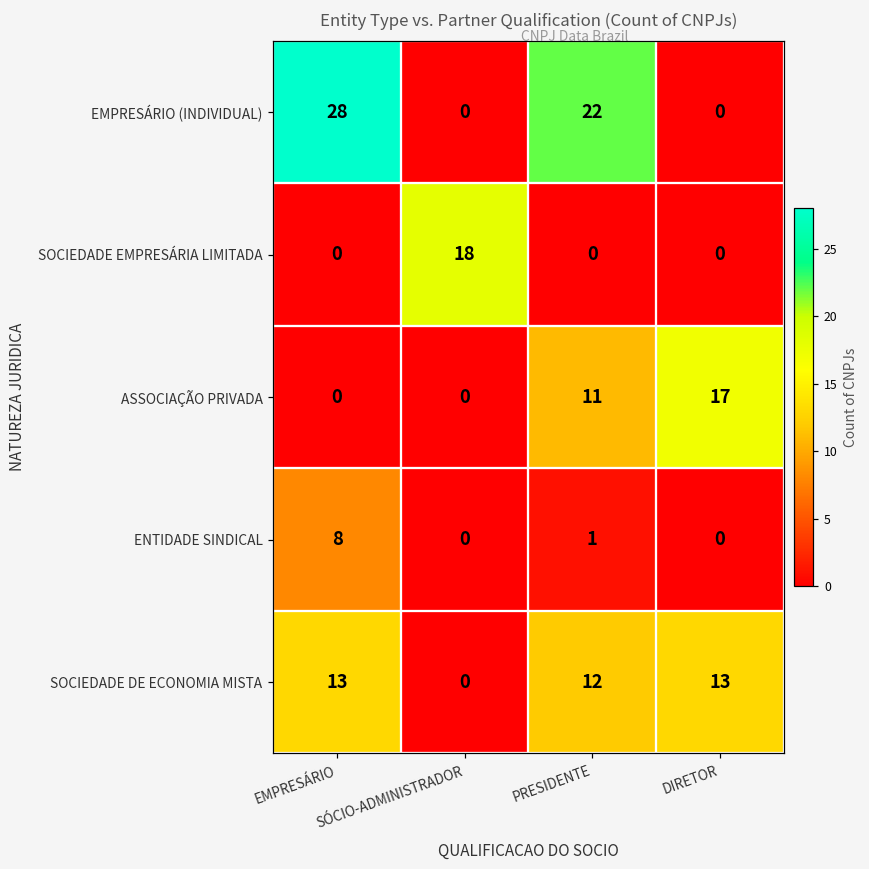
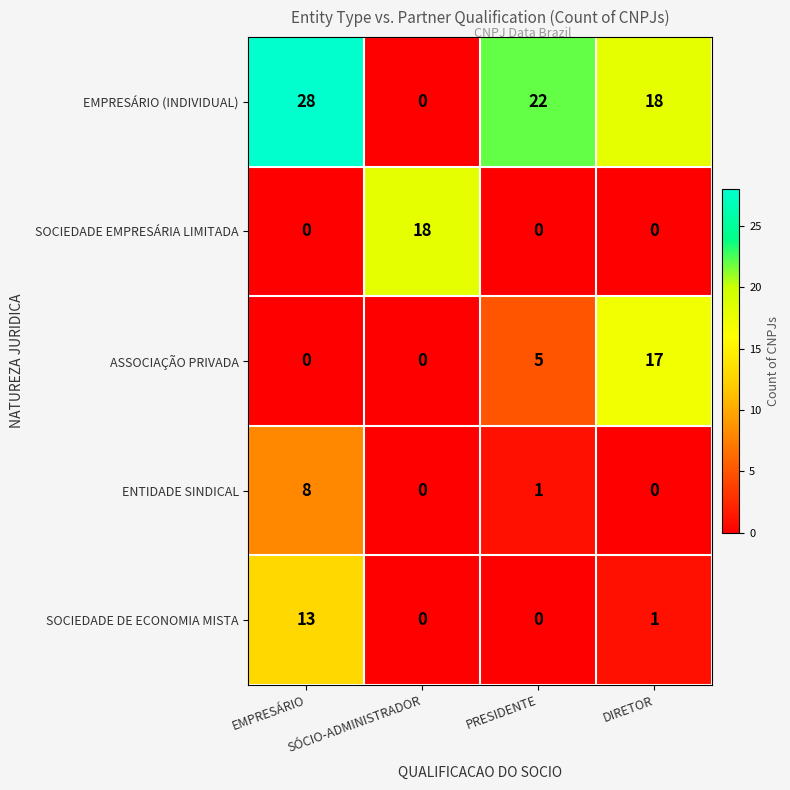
  {
    "EMPRESÁRIO (INDIVIDUAL)": {
      "EMPRESÁRIO": 28,
      "SÓCIO-ADMINISTRADOR": 0,
      "PRESIDENTE": 22,
-     "DIRETOR": 0
+     "DIRETOR": 18
    },
    "SOCIEDADE EMPRESÁRIA LIMITADA": {
      "EMPRESÁRIO": 0,
      "SÓCIO-ADMINISTRADOR": 18,
      "PRESIDENTE": 0,
      "DIRETOR": 0
    },
    "ASSOCIAÇÃO PRIVADA": {
      "EMPRESÁRIO": 0,
      "SÓCIO-ADMINISTRADOR": 0,
-     "PRESIDENTE": 11,
+     "PRESIDENTE": 5,
      "DIRETOR": 17
    },
    "ENTIDADE SINDICAL": {
      "EMPRESÁRIO": 8,
      "SÓCIO-ADMINISTRADOR": 0,
      "PRESIDENTE": 1,
      "DIRETOR": 0
    },
    "SOCIEDADE DE ECONOMIA MISTA": {
      "EMPRESÁRIO": 13,
      "SÓCIO-ADMINISTRADOR": 0,
-     "PRESIDENTE": 12,
-     "DIRETOR": 13
+     "PRESIDENTE": 0,
+     "DIRETOR": 1
    }
  }
